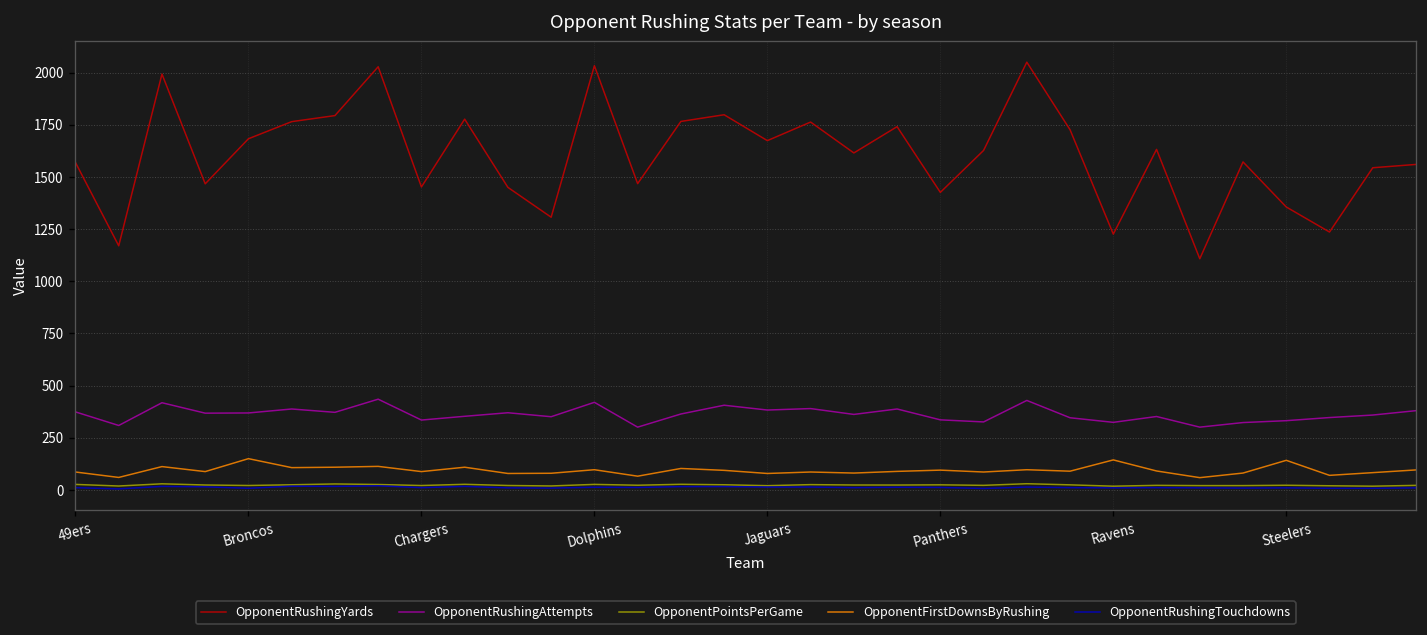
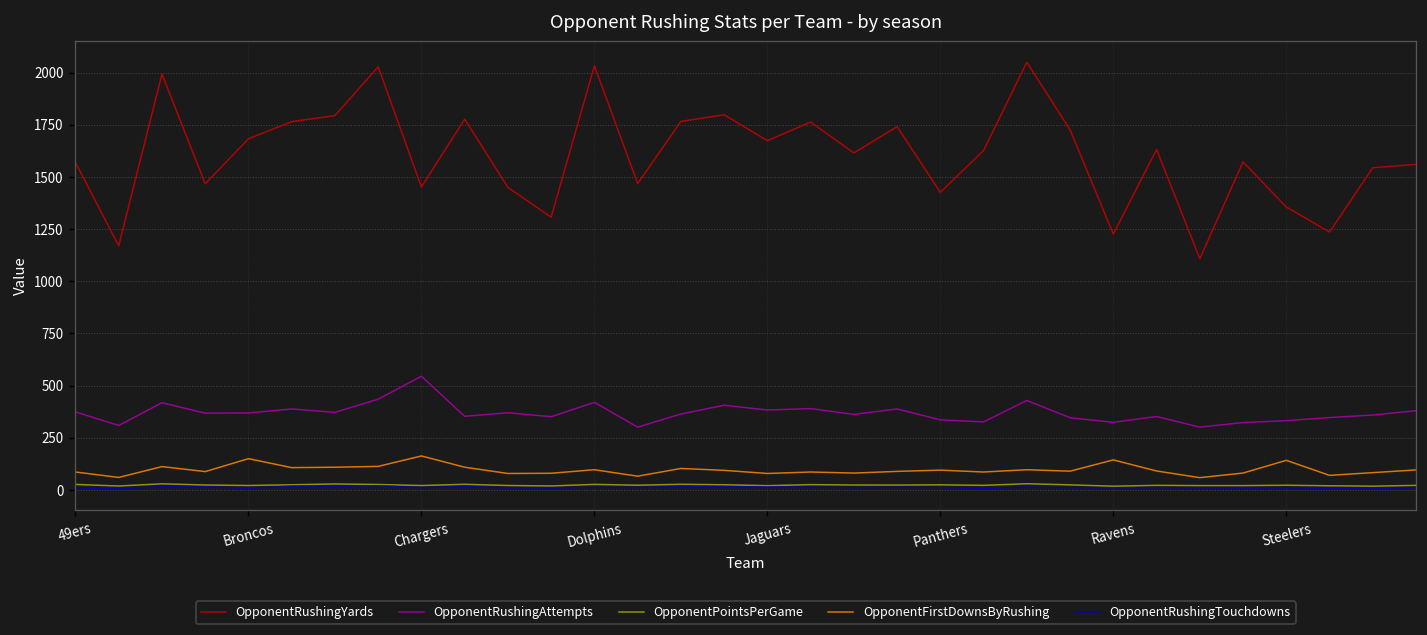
  {
    "OpponentRushingYards": {
      "49ers": 1570,
      "Broncos": 1680,
      "Chargers": 1450,
      "Dolphins": 2030,
      "Jaguars": 1670,
      "Panthers": 1430,
      "Ravens": 1230,
      "Steelers": 1360
    },
    "OpponentRushingAttempts": {
      "49ers": 370,
      "Broncos": 370,
-     "Chargers": 340,
+     "Chargers": 550,
      "Dolphins": 420,
      "Jaguars": 380,
      "Panthers": 340,
      "Ravens": 320,
      "Steelers": 330
    },
    "OpponentPointsPerGame": {
      "49ers": 30
    },
    "OpponentFirstDownsByRushing": {
      "49ers": 90,
      "Broncos": 150,
-     "Chargers": 90,
+     "Chargers": 160,
      "Dolphins": 100,
      "Jaguars": 80,
      "Panthers": 100,
      "Ravens": 140,
      "Steelers": 140
    },
    "OpponentRushingTouchdowns": {
      "49ers": 10
    }
  }
